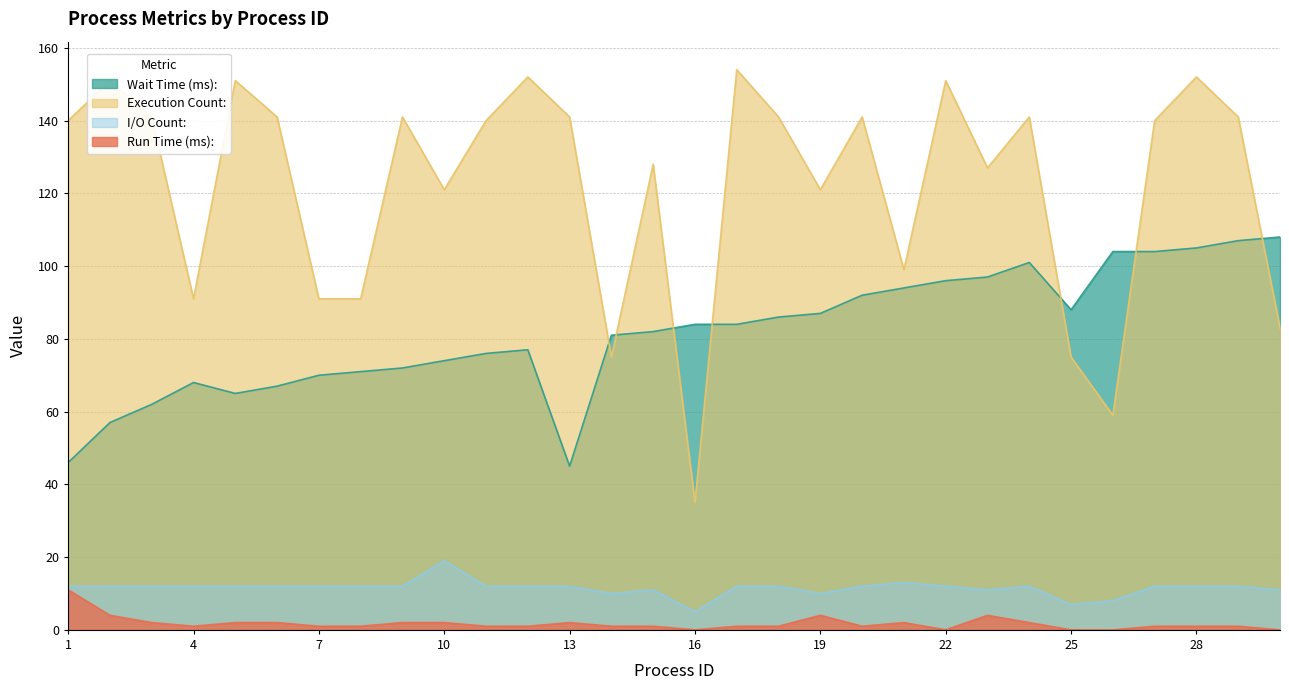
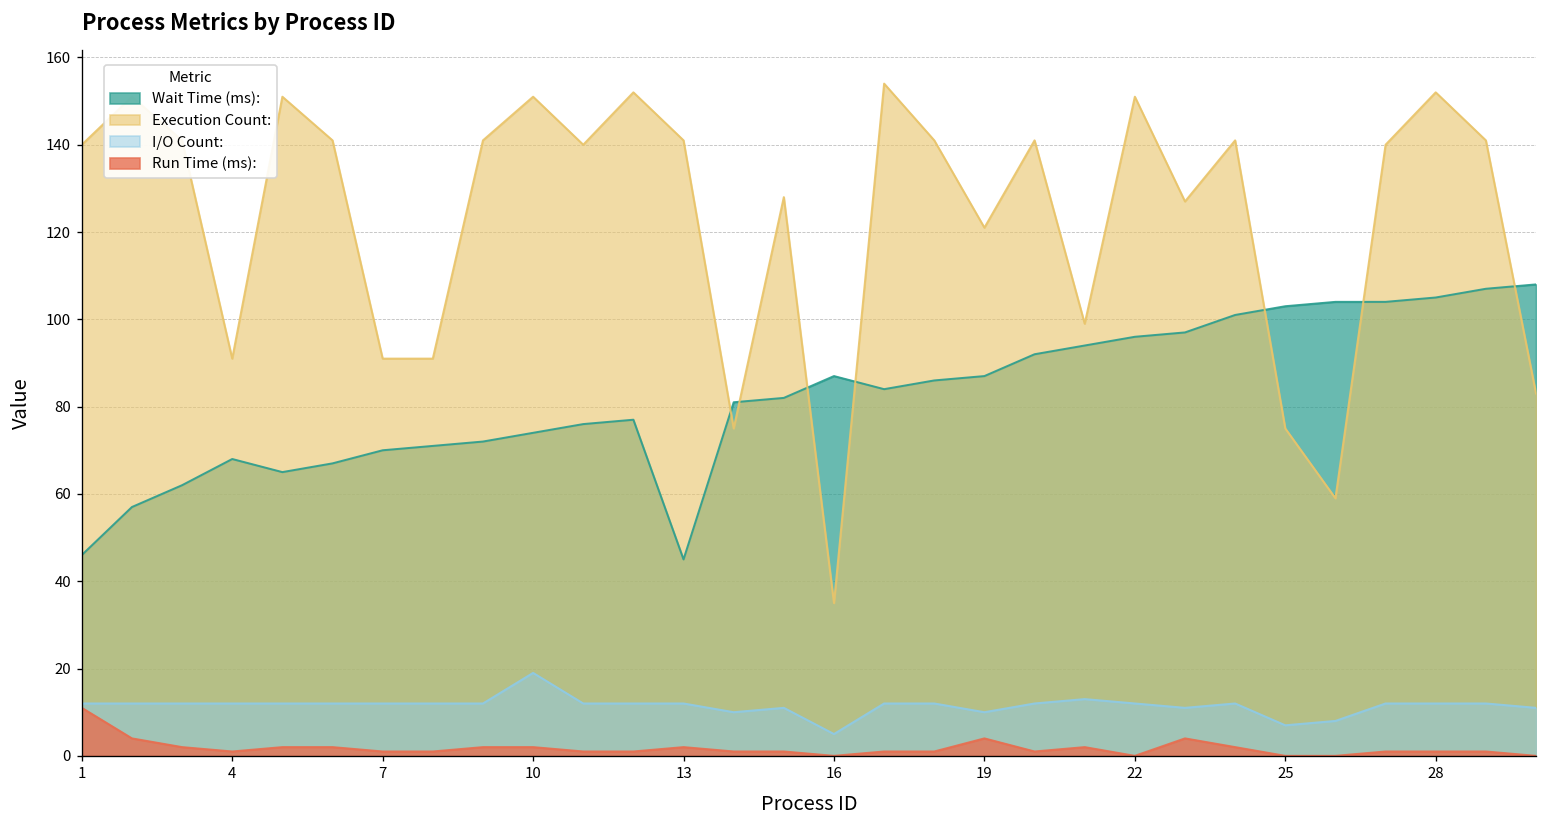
  {
    "Wait Time (ms):": {
      "1": 46,
      "4": 68,
      "7": 70,
      "10": 74,
      "13": 45,
-     "16": 84,
+     "16": 87,
      "19": 87,
      "22": 96,
-     "25": 88,
+     "25": 103,
      "28": 105
    },
    "Execution Count:": {
      "1": 140,
      "4": 91,
      "7": 91,
-     "10": 121,
+     "10": 151,
      "13": 141,
      "16": 35,
      "19": 121,
      "22": 151,
      "25": 75,
      "28": 152
    },
    "I/O Count:": {
      "1": 12,
      "4": 12,
      "7": 12,
      "10": 19,
      "13": 12,
      "16": 5,
      "19": 10,
      "22": 12,
      "25": 7,
      "28": 12
    },
    "Run Time (ms):": {
      "1": 11,
      "4": 1,
      "7": 1,
      "10": 2,
      "13": 2,
      "16": 0,
      "19": 4,
      "22": 0,
      "25": 0,
      "28": 1
    }
  }
